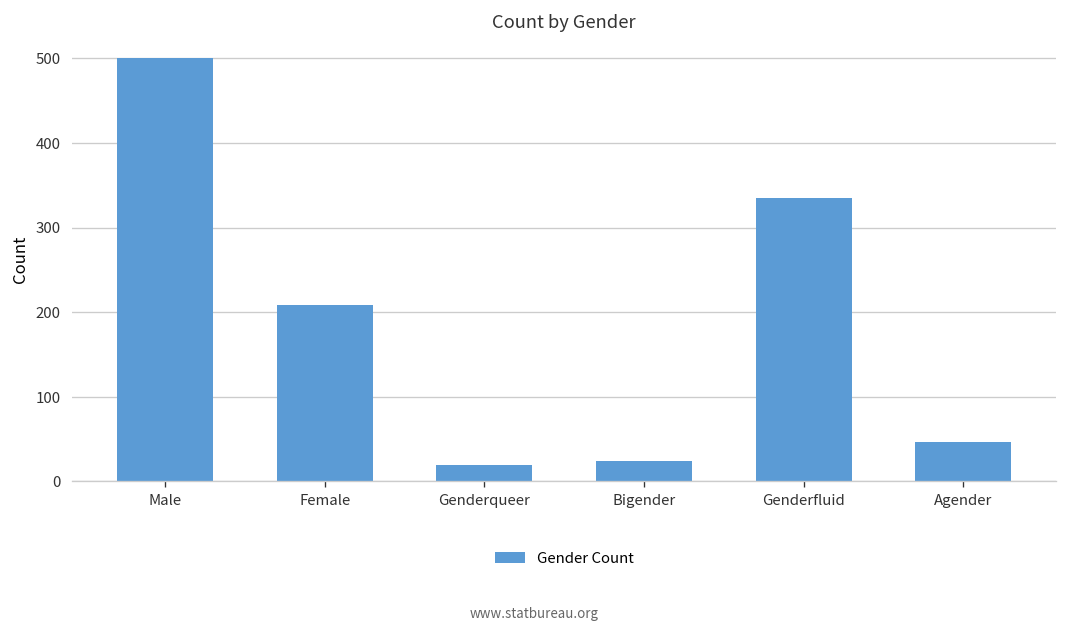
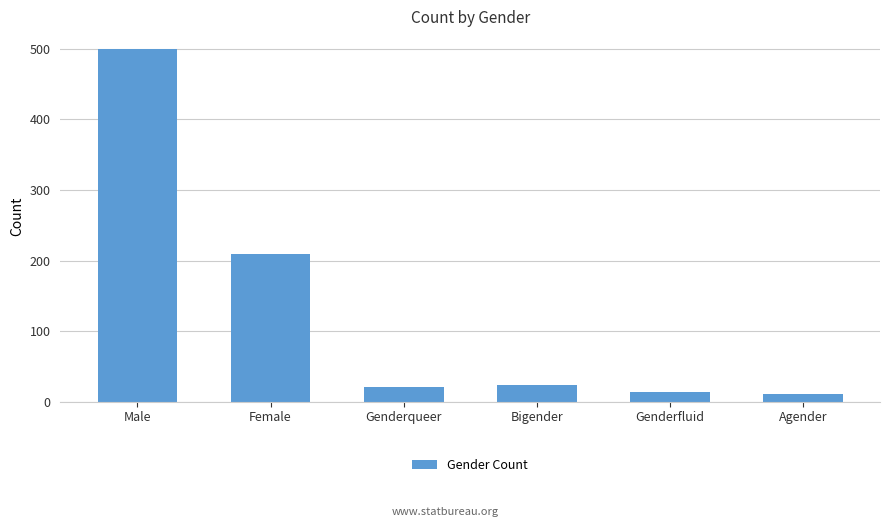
  {
    "Male": 500,
    "Female": 210,
    "Genderqueer": 20,
    "Bigender": 20,
-   "Genderfluid": 340,
-   "Agender": 50
+   "Genderfluid": 10,
+   "Agender": 10
  }
